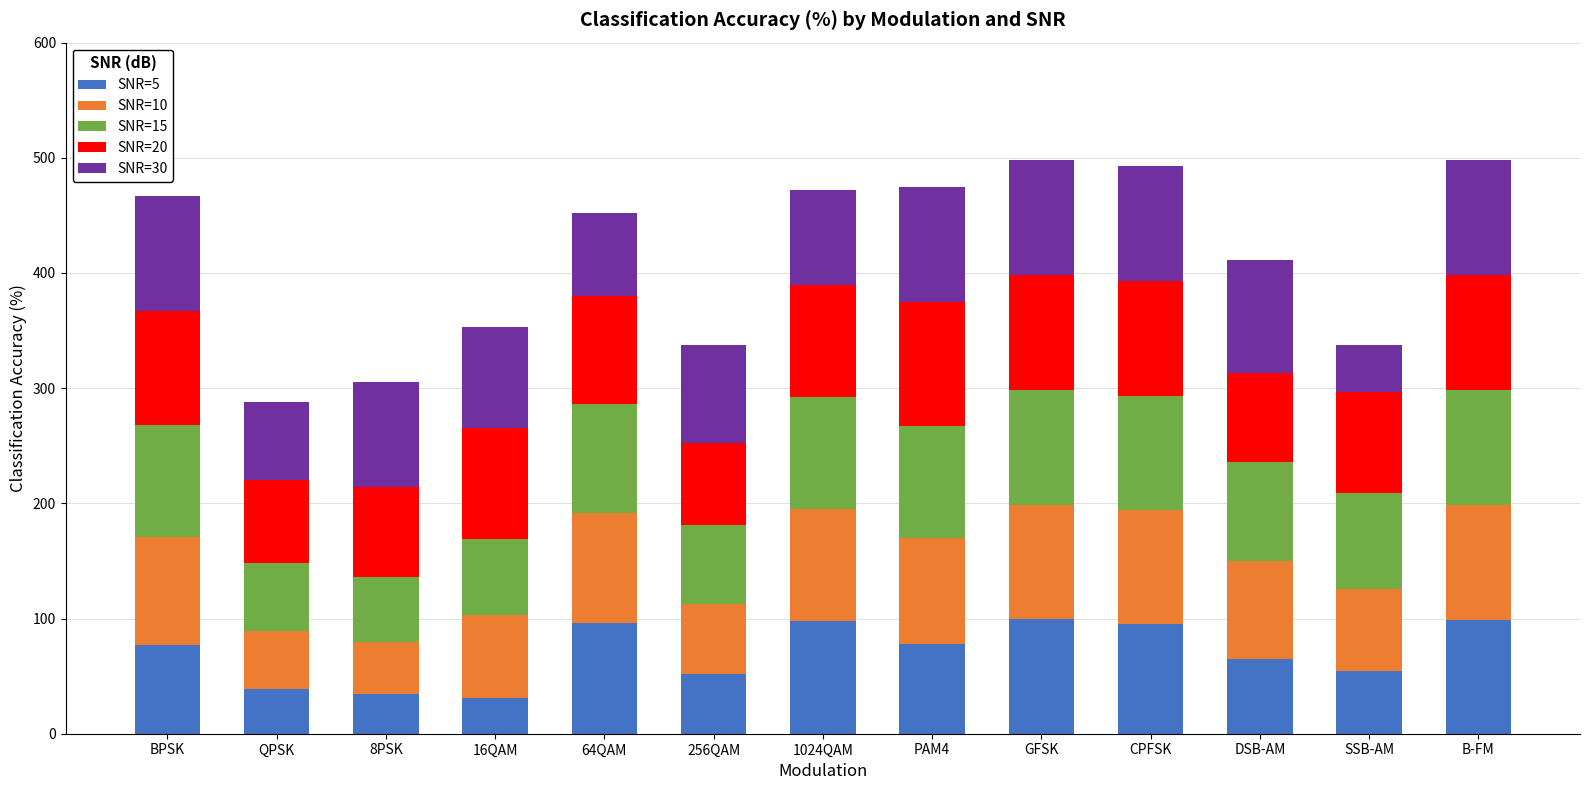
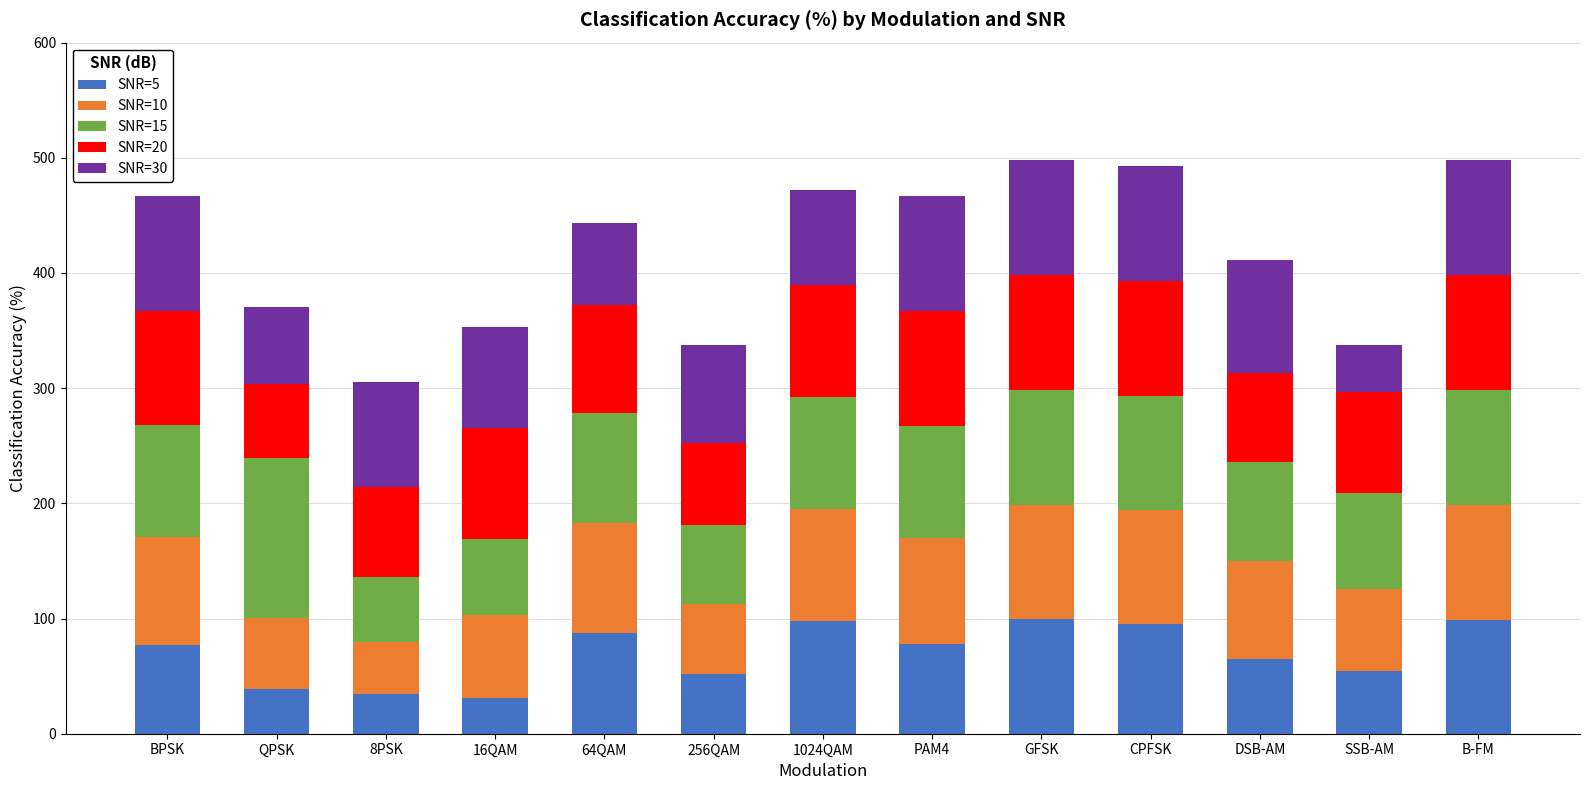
  {
    "SNR=5": {
      "BPSK": 77,
      "QPSK": 39,
      "8PSK": 35,
      "16QAM": 31,
-     "64QAM": 96,
+     "64QAM": 87,
      "256QAM": 52,
      "1024QAM": 98,
      "PAM4": 78,
      "GFSK": 99,
      "CPFSK": 95,
      "DSB-AM": 65,
      "SSB-AM": 54,
      "B-FM": 99
    },
    "SNR=10": {
      "BPSK": 94,
-     "QPSK": 50,
+     "QPSK": 61,
      "8PSK": 44,
      "16QAM": 73,
      "64QAM": 96,
      "256QAM": 61,
      "1024QAM": 97,
      "PAM4": 92,
      "GFSK": 100,
      "CPFSK": 99,
      "DSB-AM": 84,
      "SSB-AM": 72,
      "B-FM": 100
    },
    "SNR=15": {
      "BPSK": 98,
-     "QPSK": 59,
+     "QPSK": 139,
      "8PSK": 57,
      "16QAM": 66,
      "64QAM": 95,
      "256QAM": 69,
      "1024QAM": 97,
      "PAM4": 97,
      "GFSK": 100,
      "CPFSK": 100,
      "DSB-AM": 86,
      "SSB-AM": 83,
      "B-FM": 100
    },
    "SNR=20": {
      "BPSK": 99,
-     "QPSK": 72,
+     "QPSK": 63,
      "8PSK": 78,
      "16QAM": 96,
      "64QAM": 94,
      "256QAM": 71,
      "1024QAM": 97,
-     "PAM4": 107,
+     "PAM4": 100,
      "GFSK": 100,
      "CPFSK": 100,
      "DSB-AM": 77,
      "SSB-AM": 88,
      "B-FM": 100
    },
    "SNR=30": {
      "BPSK": 100,
      "QPSK": 68,
      "8PSK": 92,
      "16QAM": 88,
      "64QAM": 72,
      "256QAM": 85,
      "1024QAM": 83,
      "PAM4": 100,
      "GFSK": 100,
      "CPFSK": 100,
      "DSB-AM": 99,
      "SSB-AM": 40,
      "B-FM": 100
    }
  }
